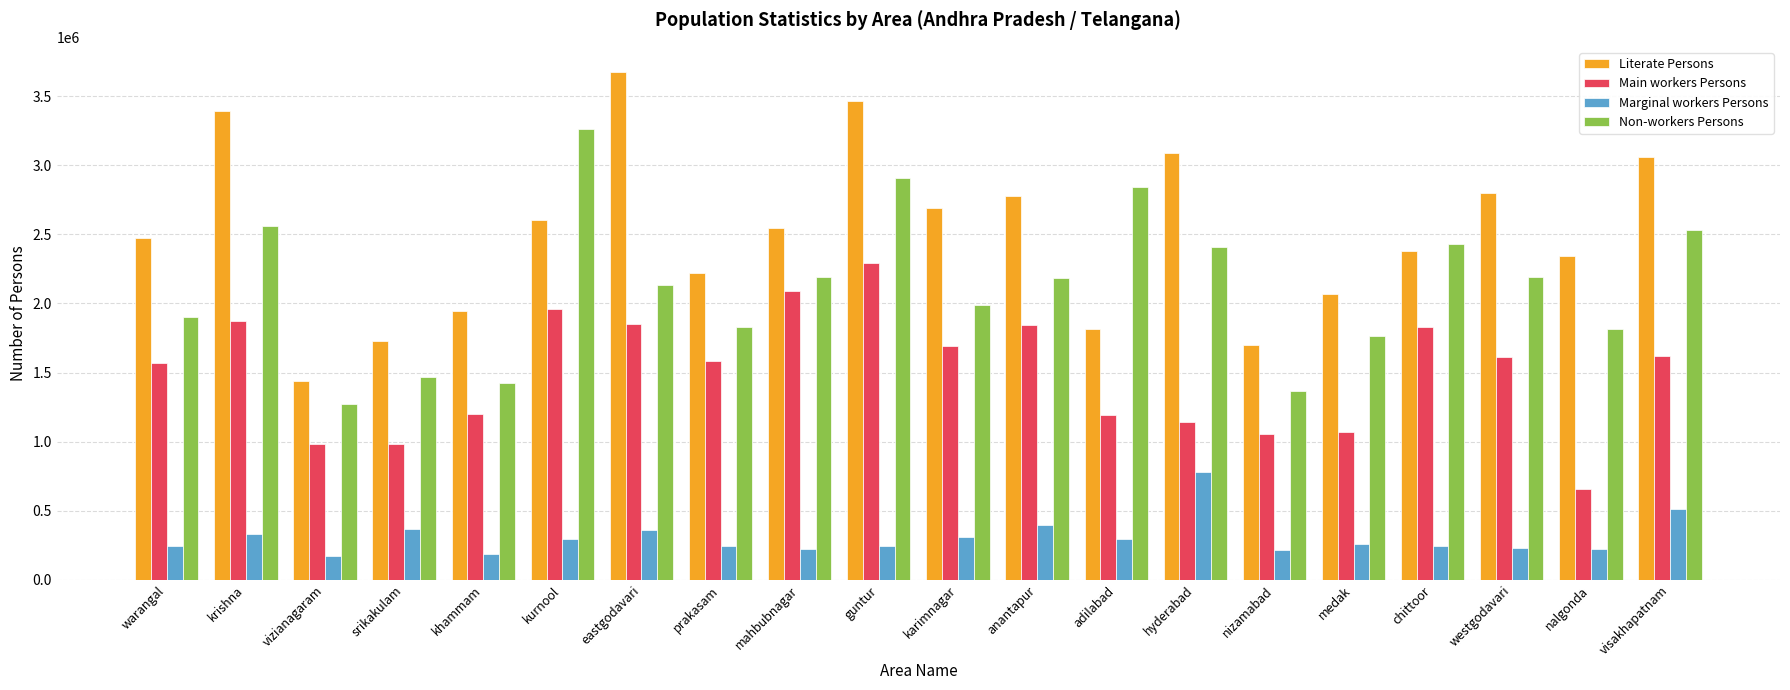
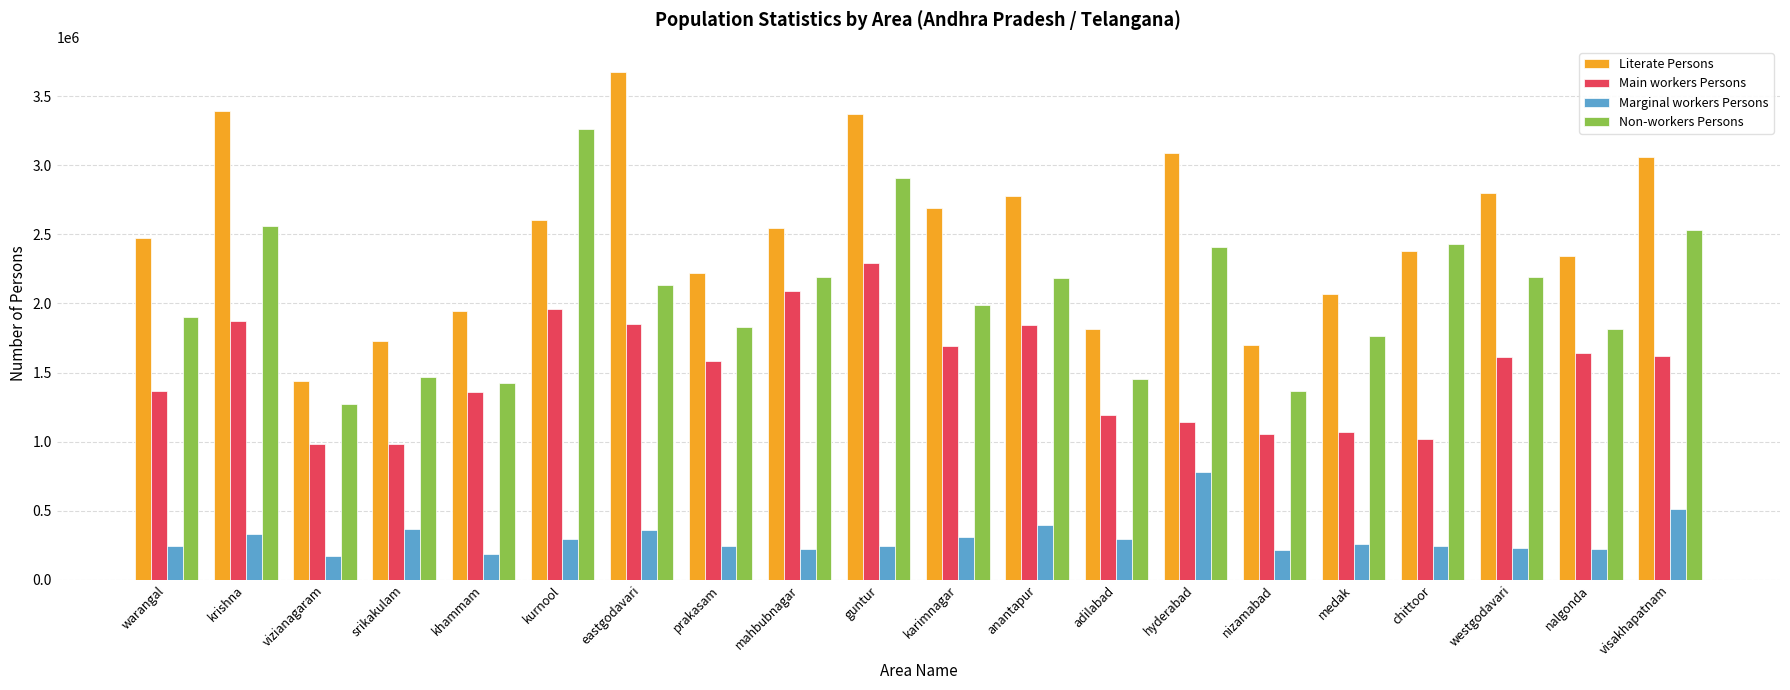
  {
    "Literate Persons": {
      "warangal": 2470000,
      "krishna": 3390000,
      "vizianagaram": 1440000,
      "srikakulam": 1730000,
      "khammam": 1940000,
      "kurnool": 2610000,
      "eastgodavari": 3670000,
      "prakasam": 2220000,
      "mahbubnagar": 2540000,
-     "guntur": 3470000,
+     "guntur": 3370000,
      "karimnagar": 2690000,
      "anantapur": 2780000,
      "adilabad": 1810000,
      "hyderabad": 3090000,
      "nizamabad": 1700000,
      "medak": 2070000,
      "chittoor": 2380000,
      "westgodavari": 2800000,
      "nalgonda": 2340000,
      "visakhapatnam": 3060000
    },
    "Main workers Persons": {
-     "warangal": 1570000,
+     "warangal": 1370000,
      "krishna": 1870000,
      "vizianagaram": 980000,
      "srikakulam": 990000,
-     "khammam": 1200000,
+     "khammam": 1360000,
      "kurnool": 1960000,
      "eastgodavari": 1850000,
      "prakasam": 1580000,
      "mahbubnagar": 2090000,
      "guntur": 2290000,
      "karimnagar": 1690000,
      "anantapur": 1840000,
      "adilabad": 1190000,
      "hyderabad": 1140000,
      "nizamabad": 1060000,
      "medak": 1070000,
-     "chittoor": 1830000,
+     "chittoor": 1020000,
      "westgodavari": 1610000,
-     "nalgonda": 660000,
+     "nalgonda": 1640000,
      "visakhapatnam": 1620000
    },
    "Marginal workers Persons": {
      "warangal": 250000,
      "krishna": 330000,
      "vizianagaram": 170000,
      "srikakulam": 370000,
      "khammam": 190000,
      "kurnool": 290000,
      "eastgodavari": 360000,
      "prakasam": 240000,
      "mahbubnagar": 220000,
      "guntur": 250000,
      "karimnagar": 310000,
      "anantapur": 400000,
      "adilabad": 300000,
      "hyderabad": 780000,
      "nizamabad": 220000,
      "medak": 260000,
      "chittoor": 250000,
      "westgodavari": 230000,
      "nalgonda": 230000,
      "visakhapatnam": 510000
    },
    "Non-workers Persons": {
      "warangal": 1900000,
      "krishna": 2560000,
      "vizianagaram": 1270000,
      "srikakulam": 1470000,
      "khammam": 1430000,
      "kurnool": 3260000,
      "eastgodavari": 2140000,
      "prakasam": 1830000,
      "mahbubnagar": 2190000,
      "guntur": 2910000,
      "karimnagar": 1990000,
      "anantapur": 2180000,
-     "adilabad": 2840000,
+     "adilabad": 1460000,
      "hyderabad": 2410000,
      "nizamabad": 1370000,
      "medak": 1760000,
      "chittoor": 2430000,
      "westgodavari": 2190000,
      "nalgonda": 1820000,
      "visakhapatnam": 2530000
    }
  }
